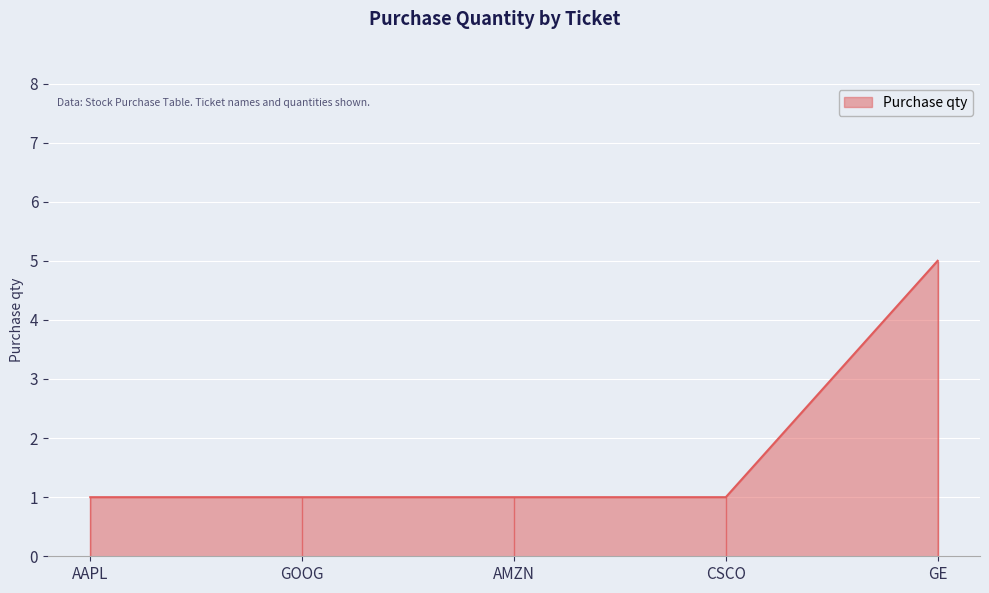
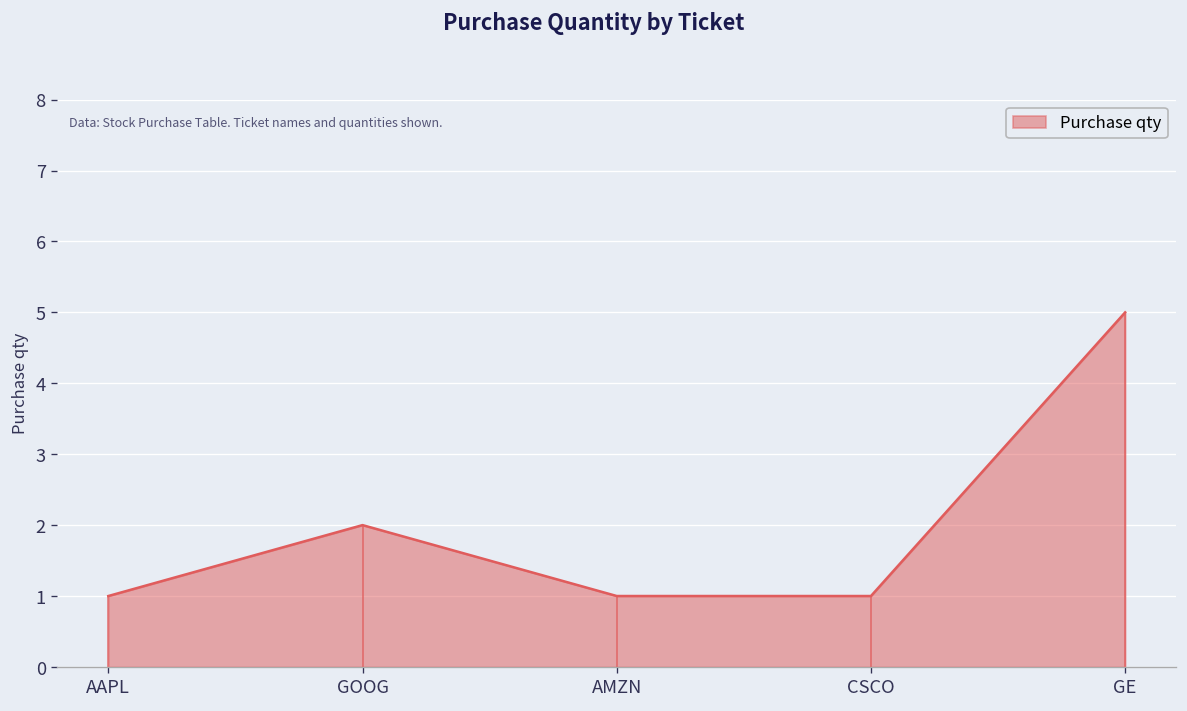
  {
    "AAPL": 1,
-   "GOOG": 1,
+   "GOOG": 2,
    "AMZN": 1,
    "CSCO": 1,
    "GE": 5
  }
